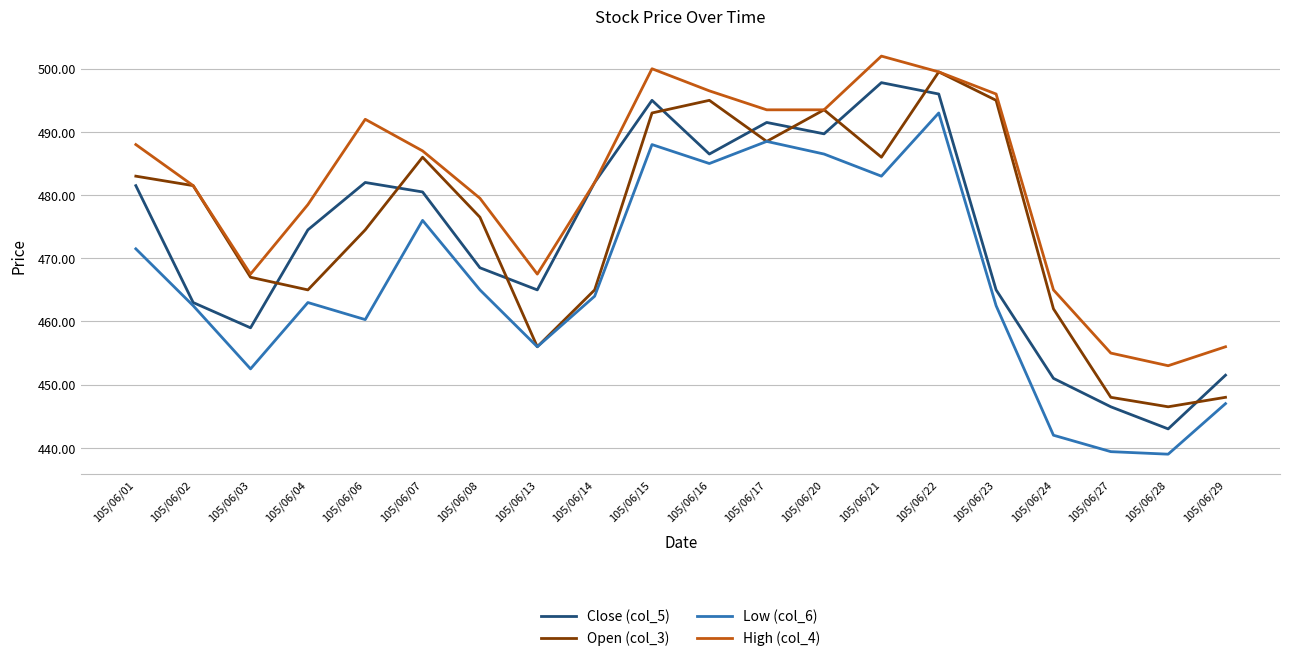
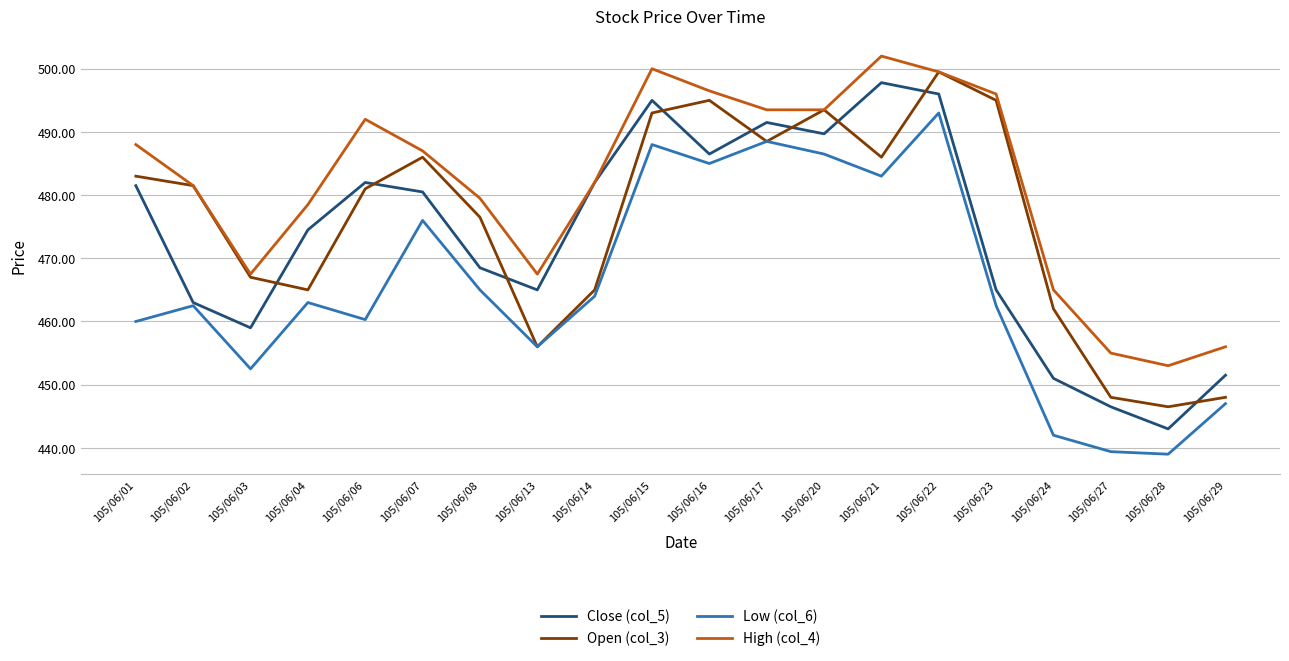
  {
    "Close (col_5)": {
      "105/06/01": 482,
      "105/06/02": 463,
      "105/06/03": 459,
      "105/06/04": 475,
      "105/06/06": 482,
      "105/06/07": 481,
      "105/06/08": 469,
      "105/06/13": 465,
      "105/06/15": 495,
      "105/06/16": 487,
      "105/06/17": 492,
      "105/06/20": 490,
      "105/06/21": 498,
      "105/06/22": 496,
      "105/06/23": 465,
      "105/06/24": 451,
      "105/06/27": 447,
      "105/06/28": 443,
      "105/06/29": 452
    },
    "Open (col_3)": {
      "105/06/01": 483,
      "105/06/03": 467,
      "105/06/04": 465,
-     "105/06/06": 475,
+     "105/06/06": 481,
      "105/06/07": 486,
      "105/06/08": 477,
      "105/06/14": 465,
      "105/06/15": 493,
      "105/06/16": 495,
      "105/06/21": 486,
      "105/06/23": 495,
      "105/06/24": 462,
      "105/06/27": 448,
      "105/06/28": 447,
      "105/06/29": 448
    },
    "Low (col_6)": {
-     "105/06/01": 472,
+     "105/06/01": 460,
      "105/06/02": 463,
      "105/06/03": 453,
      "105/06/04": 463,
      "105/06/06": 460,
      "105/06/07": 476,
      "105/06/08": 465,
      "105/06/14": 464,
      "105/06/15": 488,
      "105/06/16": 485,
      "105/06/20": 487,
      "105/06/21": 483,
      "105/06/22": 493,
      "105/06/23": 463,
      "105/06/24": 442,
      "105/06/27": 439,
      "105/06/28": 439,
      "105/06/29": 447
    },
    "High (col_4)": {
      "105/06/01": 488,
      "105/06/03": 468,
      "105/06/04": 479,
      "105/06/06": 492,
      "105/06/07": 487,
      "105/06/08": 480,
      "105/06/13": 468,
      "105/06/15": 500,
      "105/06/16": 497,
      "105/06/17": 494,
      "105/06/21": 502,
      "105/06/23": 496,
      "105/06/24": 465,
      "105/06/27": 455,
      "105/06/28": 453,
      "105/06/29": 456
    }
  }
